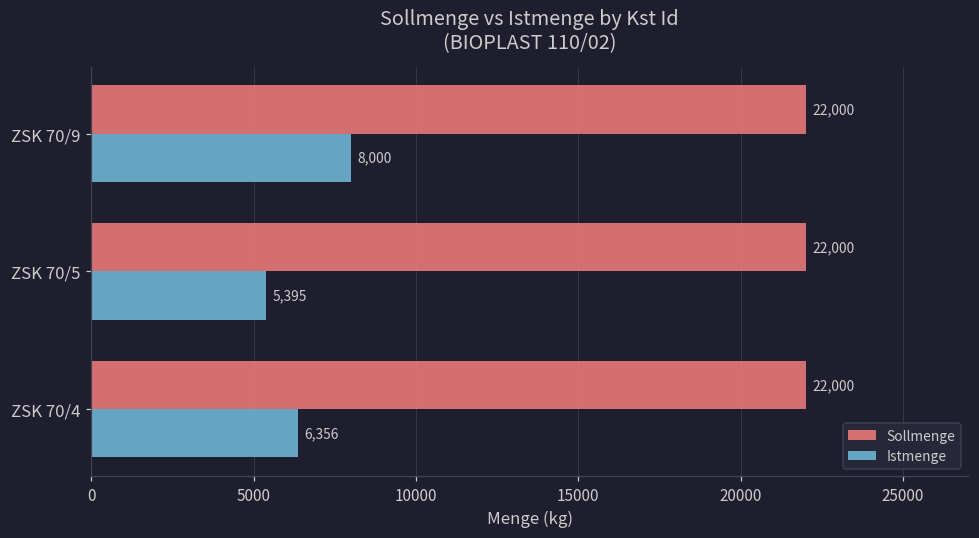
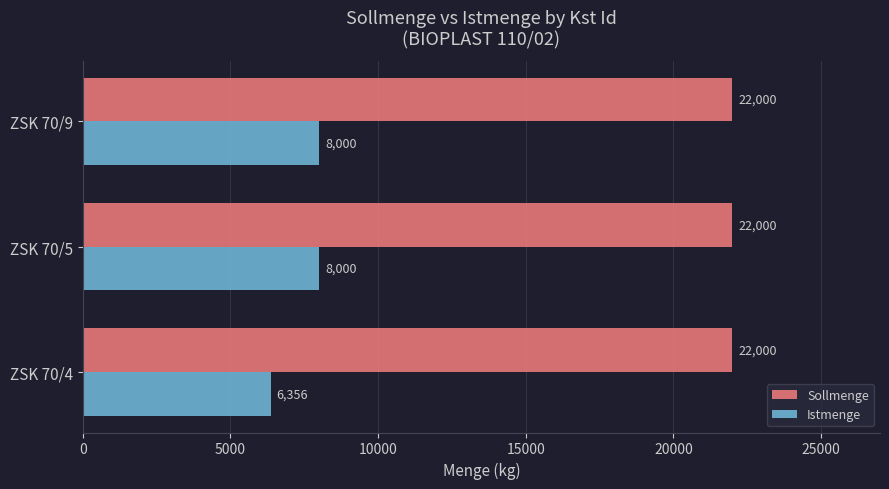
  {
    "Sollmenge": {
      "ZSK 70/9": "22,000",
      "ZSK 70/5": "22,000",
      "ZSK 70/4": "22,000"
    },
    "Istmenge": {
      "ZSK 70/9": "8,000",
-     "ZSK 70/5": "5,395",
+     "ZSK 70/5": "8,000",
      "ZSK 70/4": "6,356"
    }
  }
